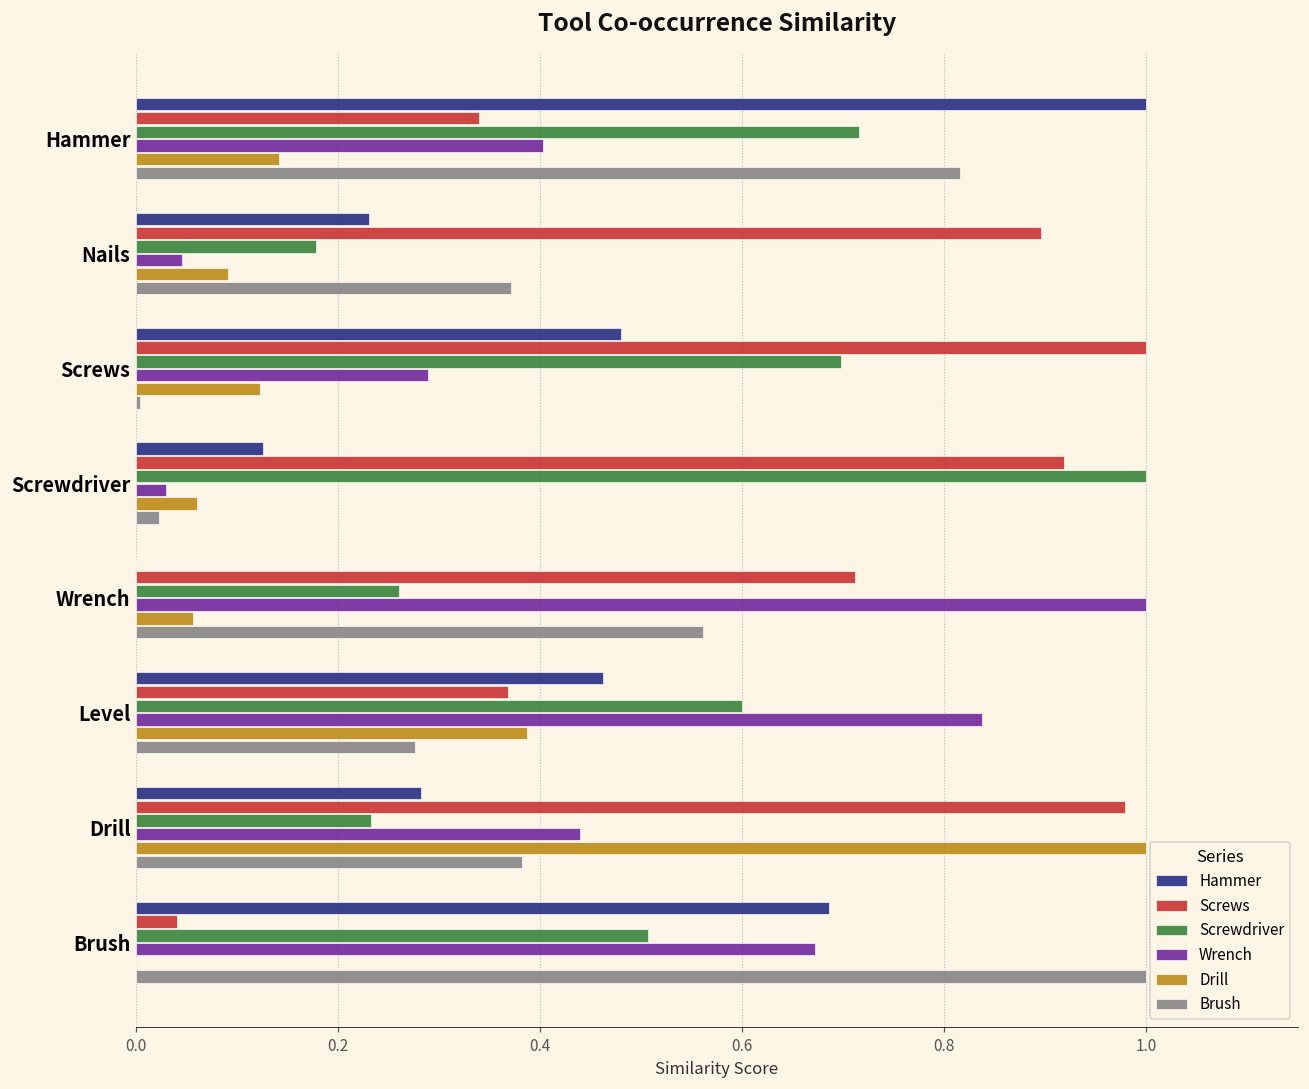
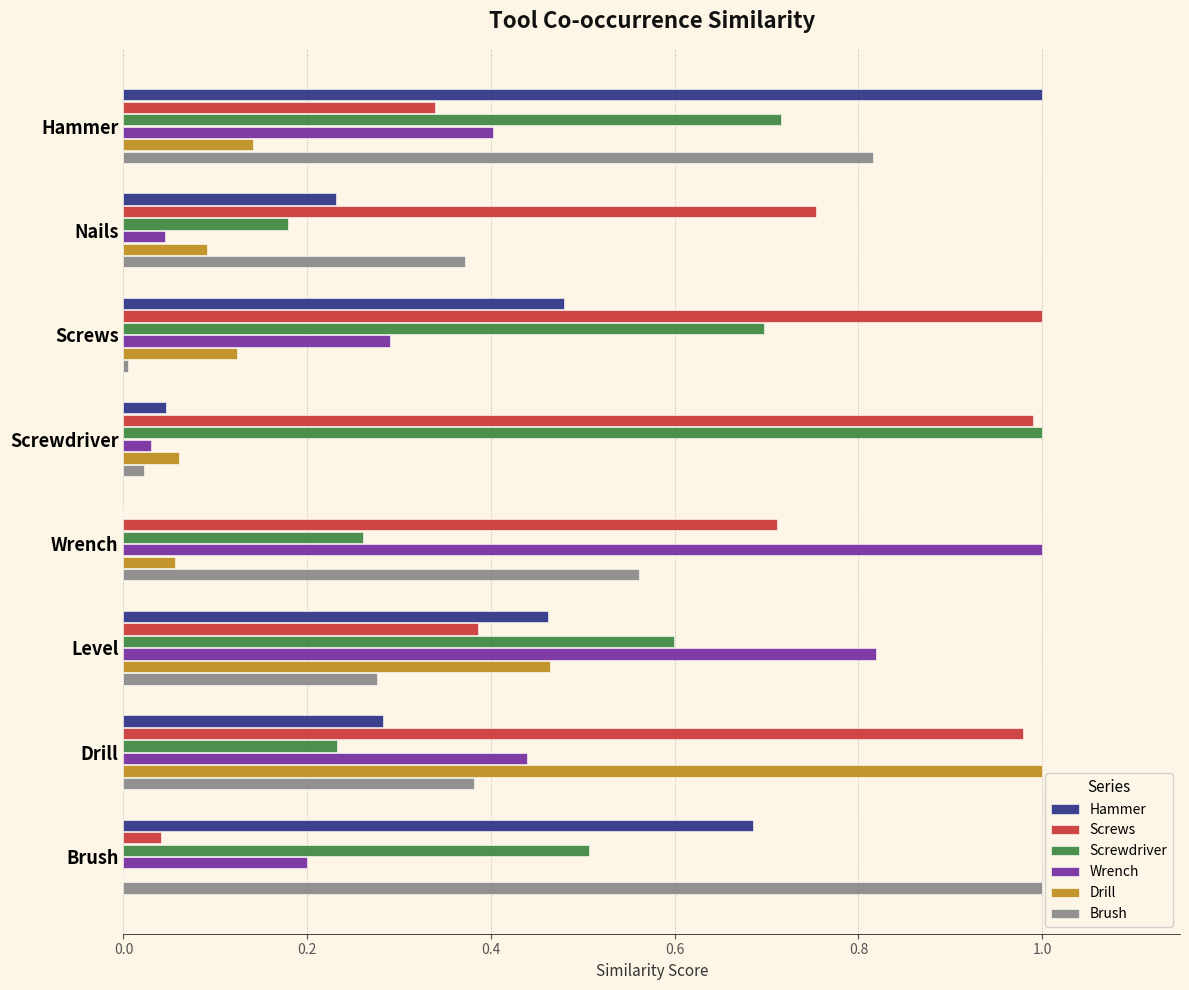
  {
    "Hammer": {
      "Hammer": 1.00,
      "Nails": 0.23,
      "Screws": 0.48,
-     "Screwdriver": 0.13,
+     "Screwdriver": 0.05,
      "Wrench": 0.00,
      "Level": 0.46,
      "Drill": 0.28,
      "Brush": 0.69
    },
    "Screws": {
      "Hammer": 0.34,
-     "Nails": 0.90,
+     "Nails": 0.75,
      "Screws": 1.00,
-     "Screwdriver": 0.92,
+     "Screwdriver": 0.99,
      "Wrench": 0.71,
-     "Level": 0.37,
+     "Level": 0.39,
      "Drill": 0.98,
      "Brush": 0.04
    },
    "Screwdriver": {
      "Hammer": 0.72,
      "Nails": 0.18,
      "Screws": 0.70,
      "Screwdriver": 1.00,
      "Wrench": 0.26,
      "Level": 0.60,
      "Drill": 0.23,
      "Brush": 0.51
    },
    "Wrench": {
      "Hammer": 0.40,
      "Nails": 0.05,
      "Screws": 0.29,
      "Screwdriver": 0.03,
      "Wrench": 1.00,
-     "Level": 0.84,
+     "Level": 0.82,
      "Drill": 0.44,
-     "Brush": 0.67
+     "Brush": 0.20
    },
    "Drill": {
      "Hammer": 0.14,
      "Nails": 0.09,
      "Screws": 0.12,
      "Screwdriver": 0.06,
      "Wrench": 0.06,
-     "Level": 0.39,
+     "Level": 0.46,
      "Drill": 1.00,
      "Brush": 0.00
    },
    "Brush": {
      "Hammer": 0.82,
      "Nails": 0.37,
      "Screws": 0.00,
      "Screwdriver": 0.02,
      "Wrench": 0.56,
      "Level": 0.28,
      "Drill": 0.38,
      "Brush": 1.00
    }
  }
